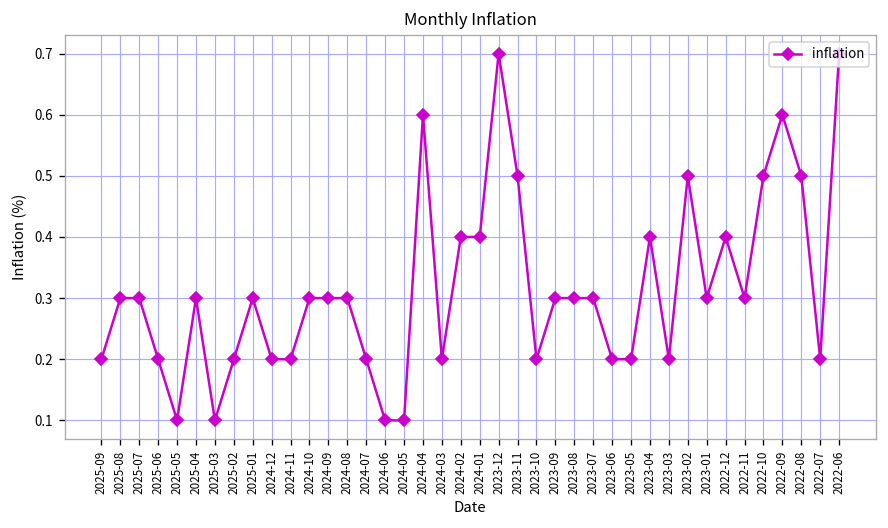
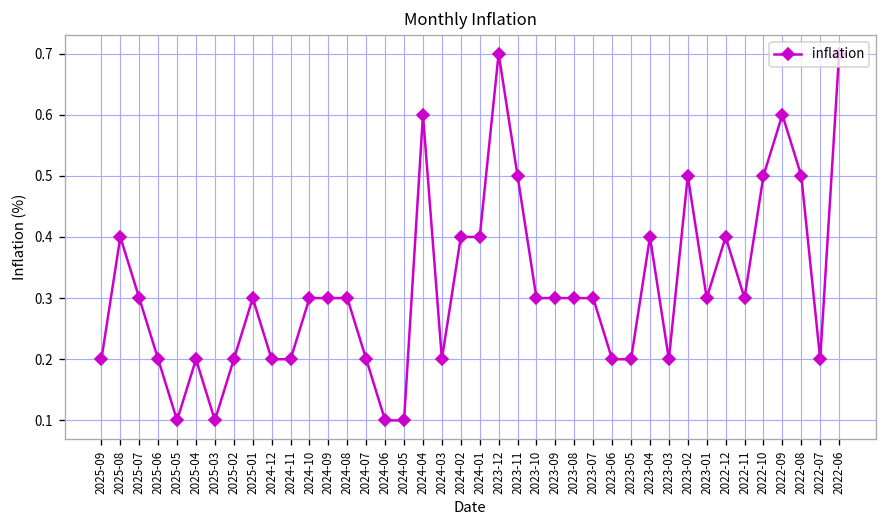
  {
    "2025-09": 0.2,
-   "2025-08": 0.3,
+   "2025-08": 0.4,
    "2025-07": 0.3,
    "2025-06": 0.2,
    "2025-05": 0.1,
-   "2025-04": 0.3,
+   "2025-04": 0.2,
    "2025-03": 0.1,
    "2025-02": 0.2,
    "2025-01": 0.3,
    "2024-12": 0.2,
    "2024-11": 0.2,
    "2024-10": 0.3,
    "2024-09": 0.3,
    "2024-08": 0.3,
    "2024-07": 0.2,
    "2024-06": 0.1,
    "2024-05": 0.1,
    "2024-04": 0.6,
    "2024-03": 0.2,
    "2024-02": 0.4,
    "2024-01": 0.4,
    "2023-12": 0.7,
    "2023-11": 0.5,
-   "2023-10": 0.2,
+   "2023-10": 0.3,
    "2023-09": 0.3,
    "2023-08": 0.3,
    "2023-07": 0.3,
    "2023-06": 0.2,
    "2023-05": 0.2,
    "2023-04": 0.4,
    "2023-03": 0.2,
    "2023-02": 0.5,
    "2023-01": 0.3,
    "2022-12": 0.4,
    "2022-11": 0.3,
    "2022-10": 0.5,
    "2022-09": 0.6,
    "2022-08": 0.5,
    "2022-07": 0.2
  }
